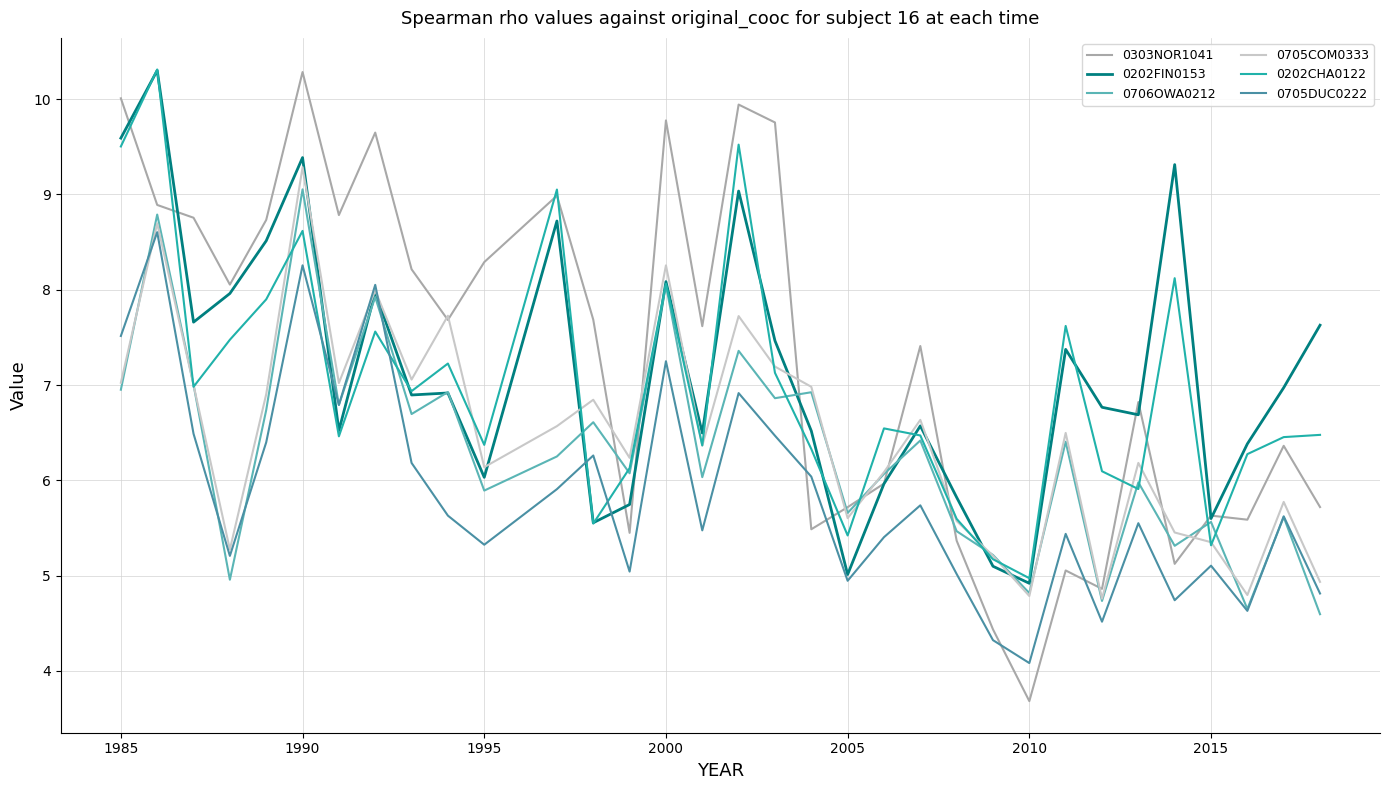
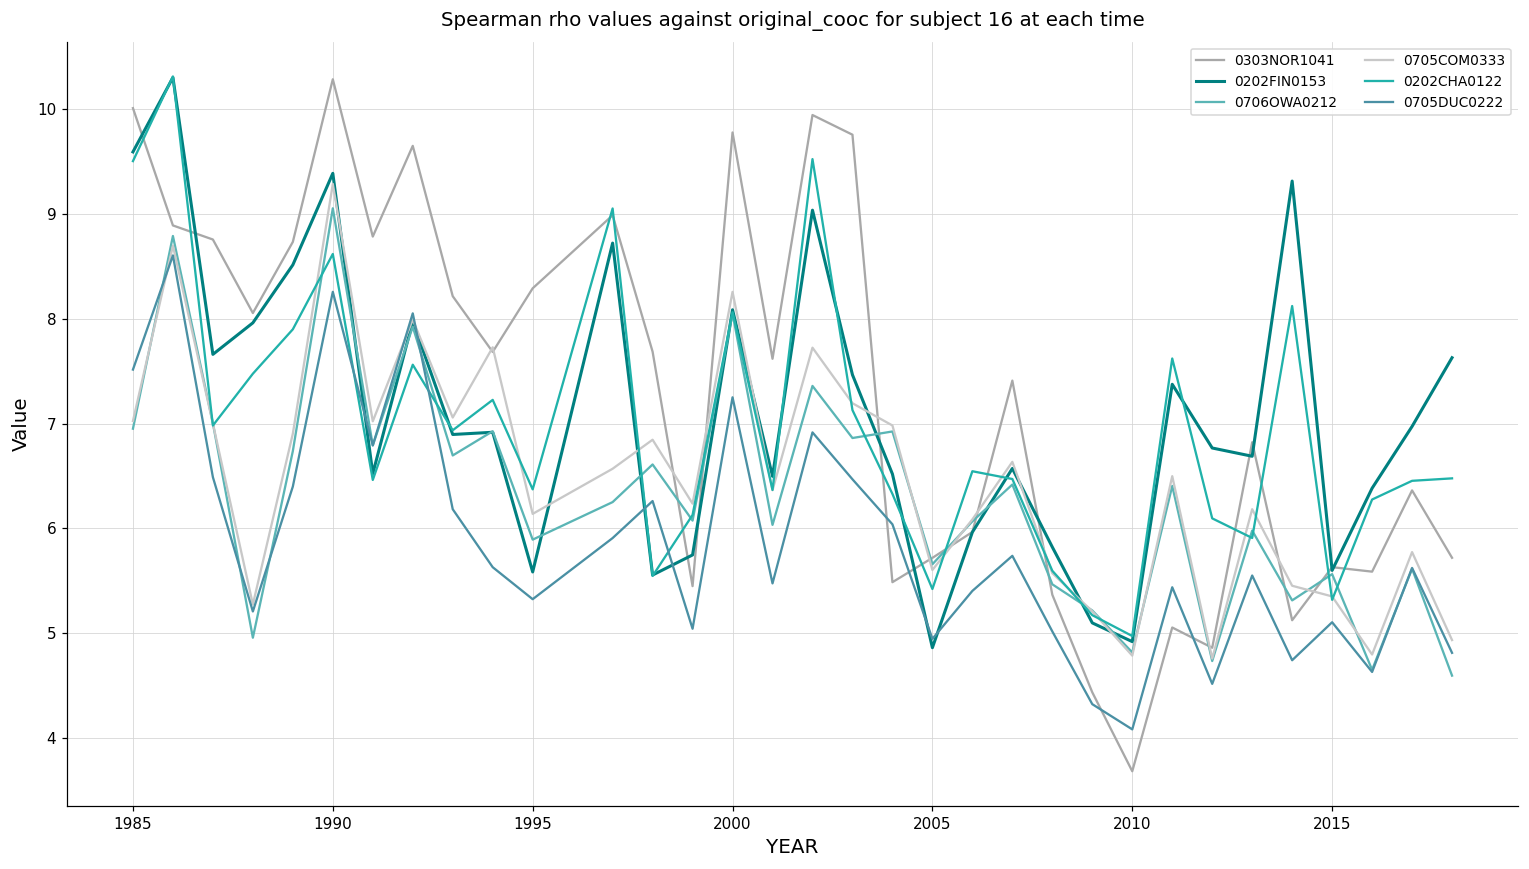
  {
    "0202FIN0153": {
      "1985": 9.6,
      "1990": 9.4,
-     "1995": 6.0,
-     "2005": 5.0,
+     "1995": 5.6,
+     "2005": 4.9,
      "2010": 4.9,
      "2015": 5.6
    }
  }
